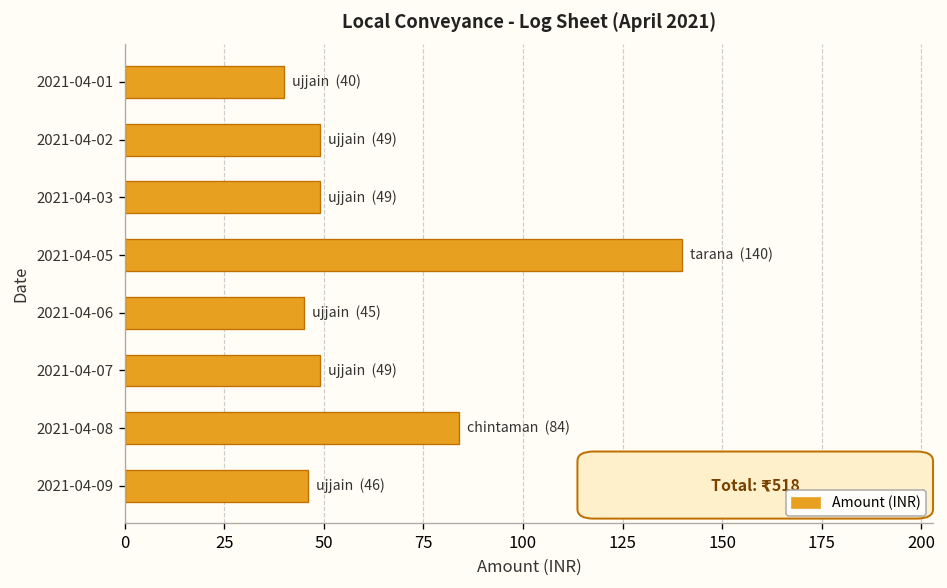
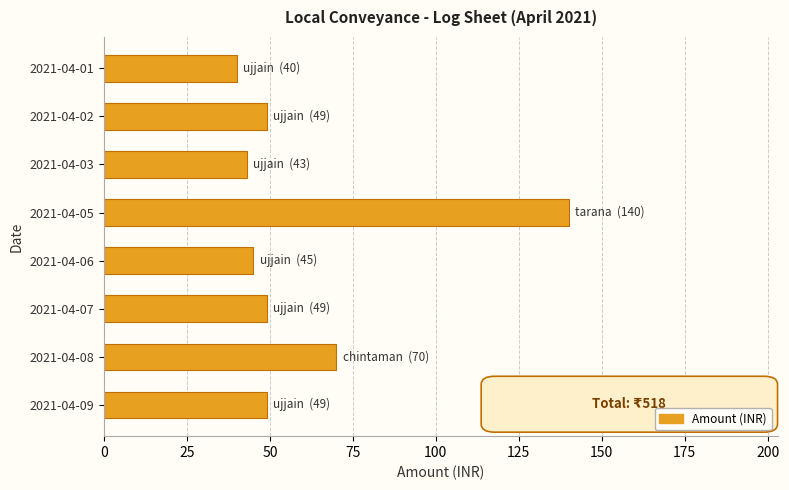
  {
    "2021-04-01": "(40)",
    "2021-04-02": "(49)",
-   "2021-04-03": "(49)",
+   "2021-04-03": "(43)",
    "2021-04-05": "(140)",
    "2021-04-06": "(45)",
    "2021-04-07": "(49)",
-   "2021-04-08": "(84)",
-   "2021-04-09": "(46)"
+   "2021-04-08": "(70)",
+   "2021-04-09": "(49)"
  }
